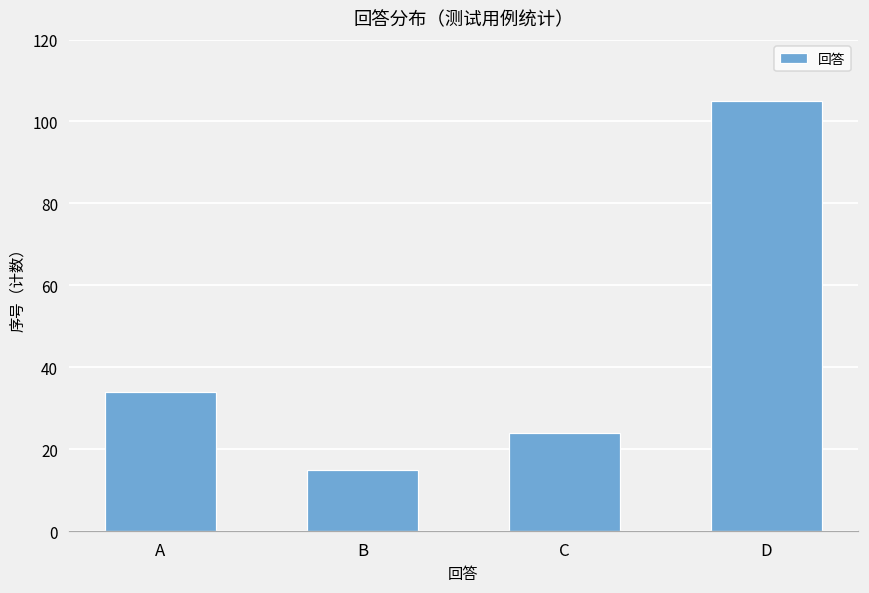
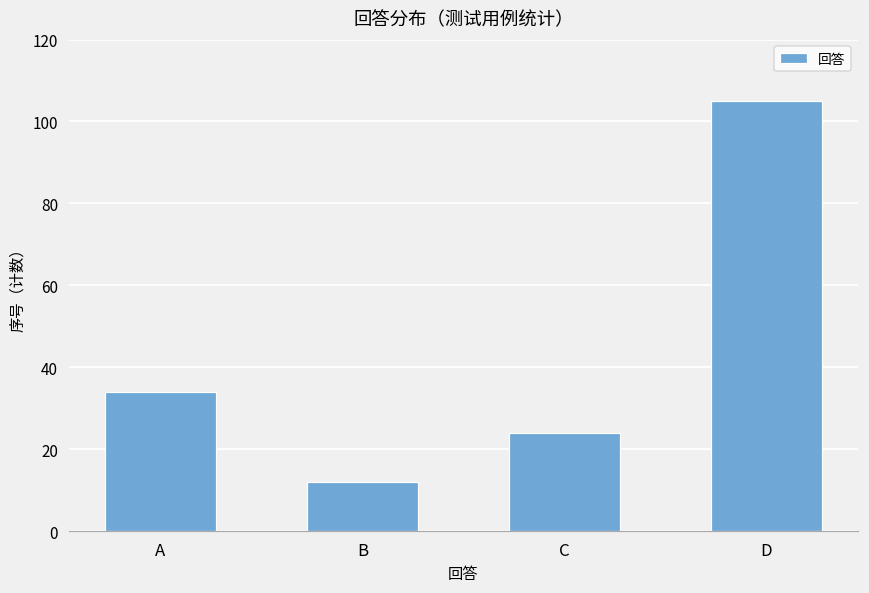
  {
    "A": 34,
-   "B": 15,
+   "B": 12,
    "C": 24,
    "D": 105
  }
